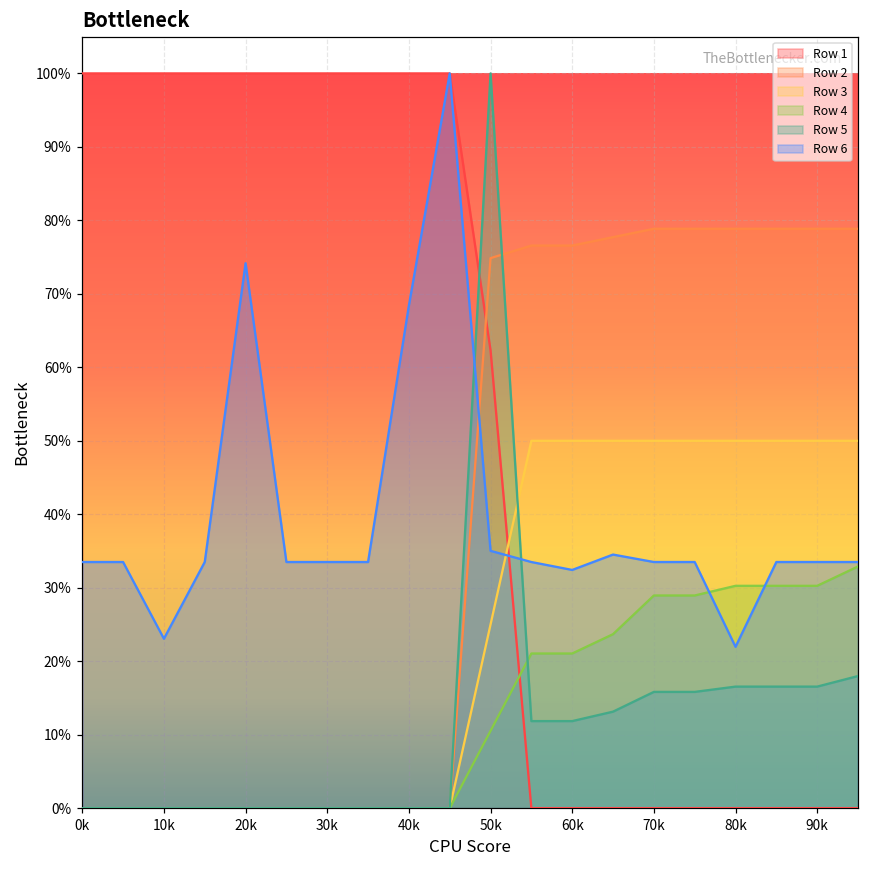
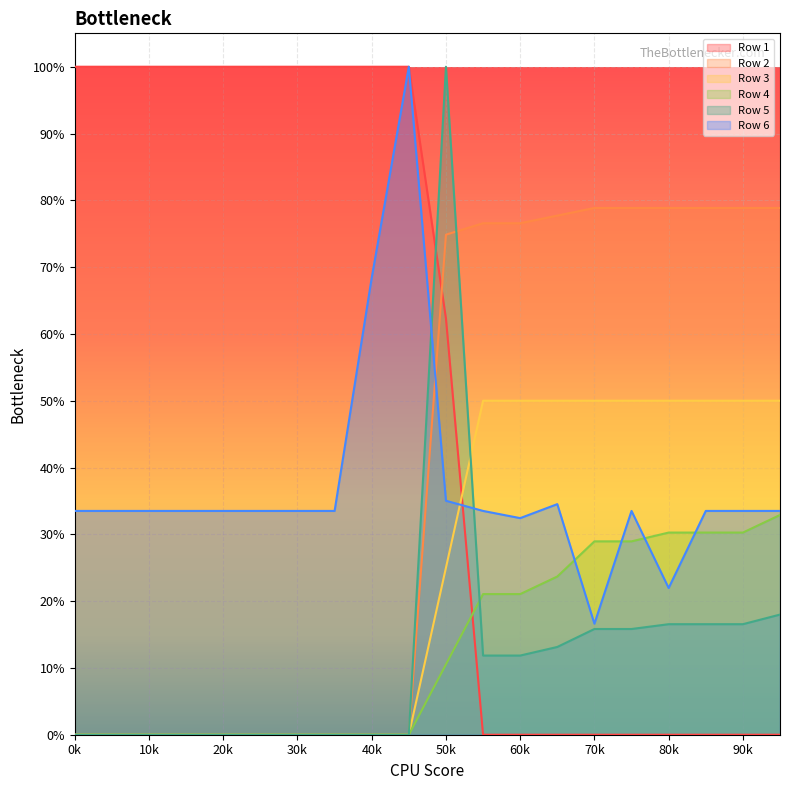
  {
    "Row 6": {
      "0k": "34%",
-     "10k": "23%",
-     "20k": "74%",
+     "10k": "34%",
+     "20k": "34%",
      "30k": "34%",
      "40k": "68%",
      "50k": "35%",
      "60k": "32%",
-     "70k": "34%",
+     "70k": "17%",
      "80k": "22%",
      "90k": "34%"
    }
  }
